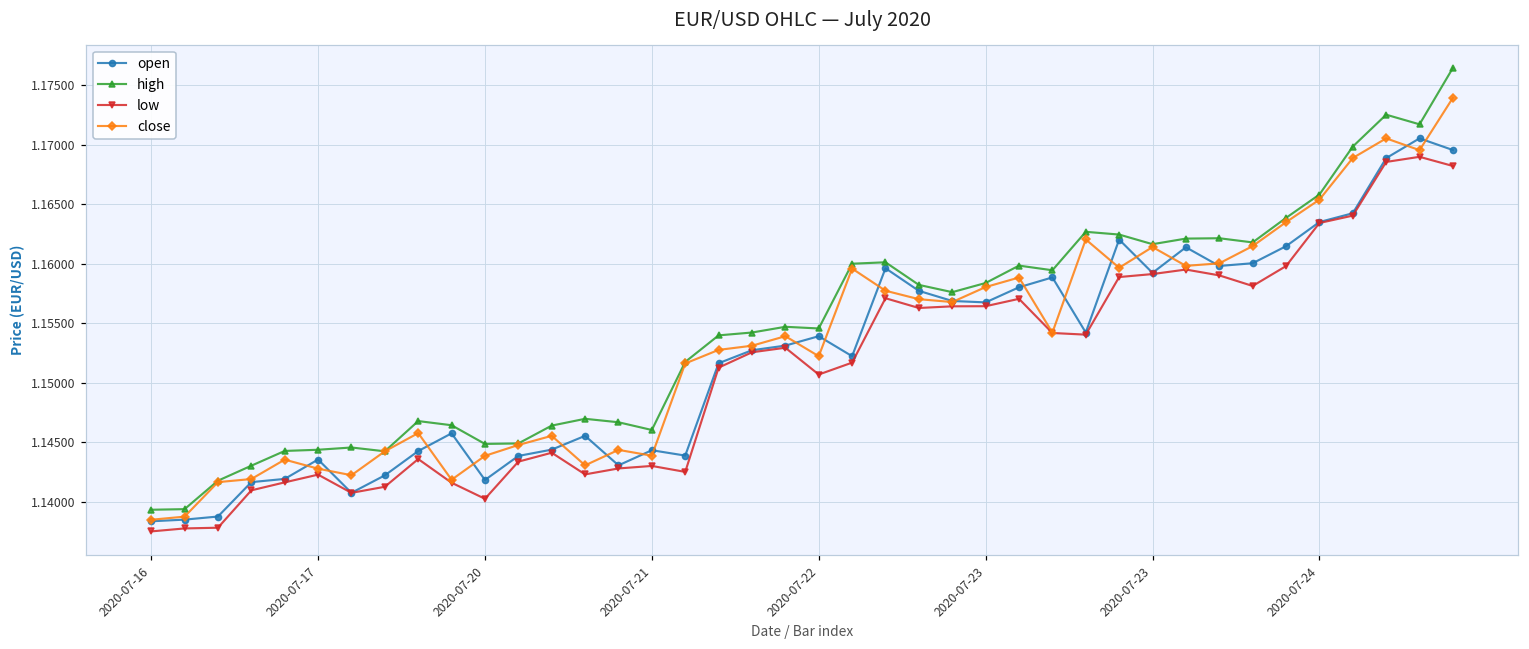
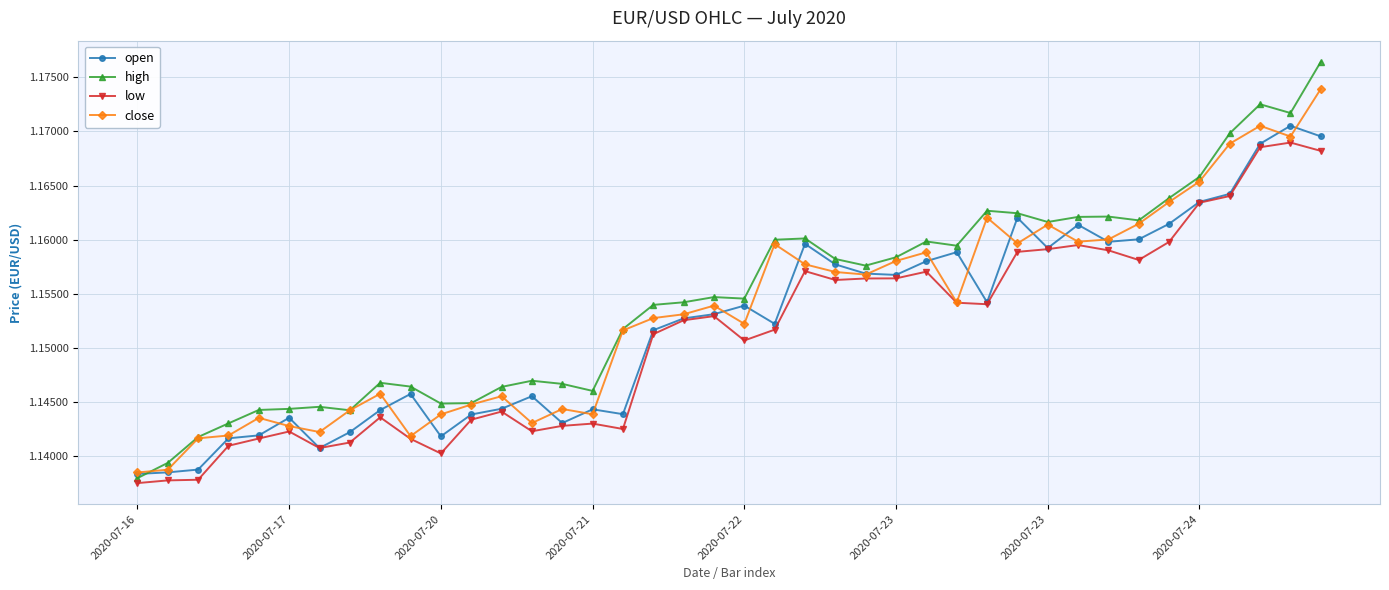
  {
    "high": {
-     "2020-07-16": 1.1393
+     "2020-07-16": 1.1380
    },
    "low": {
      "2020-07-16": 1.1375
    }
  }
